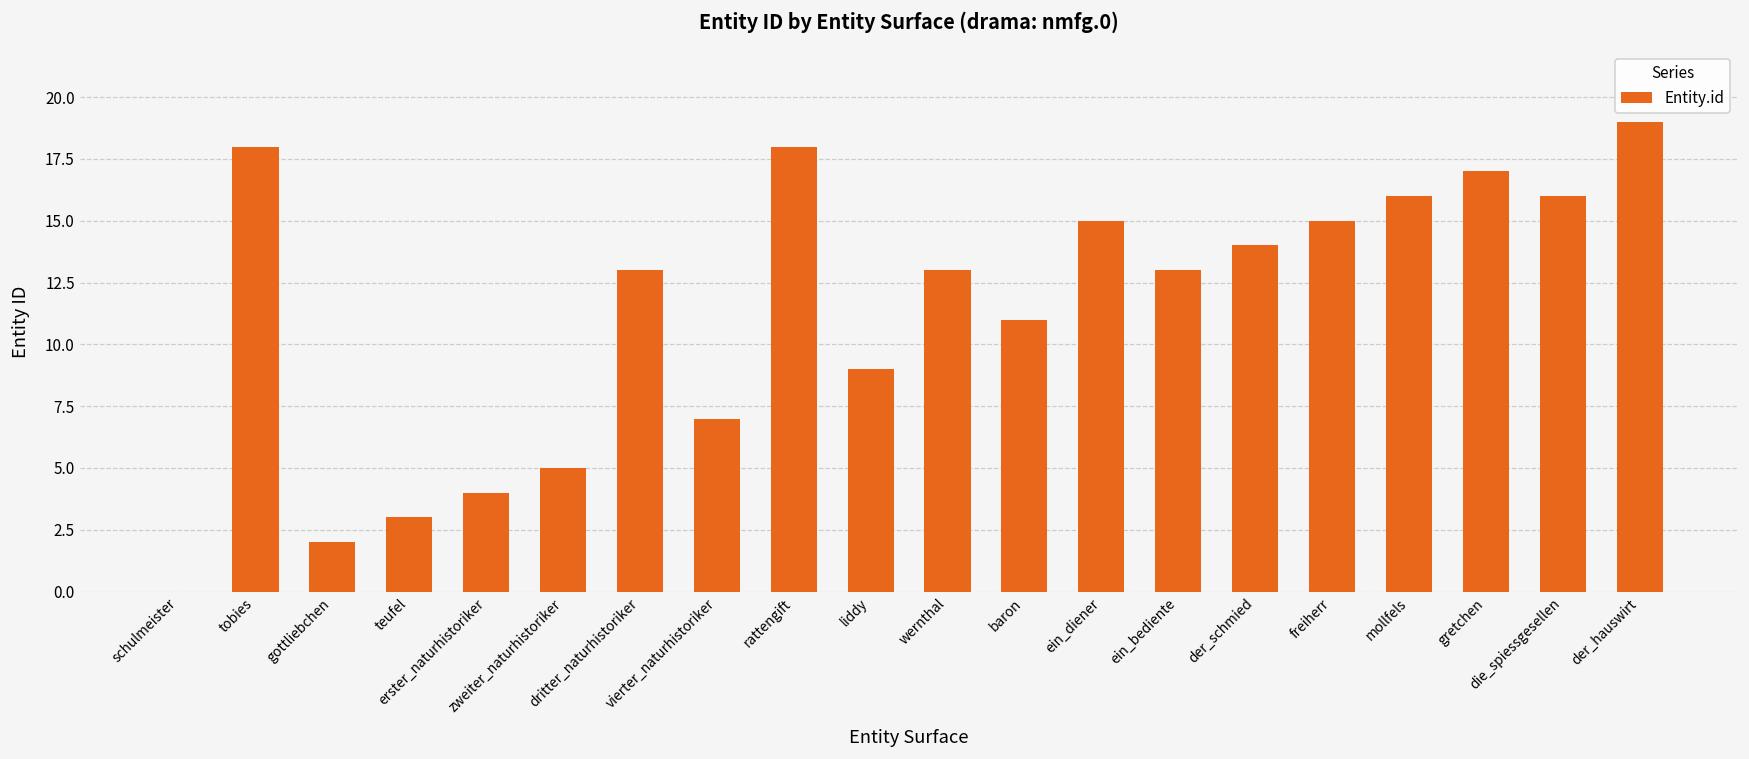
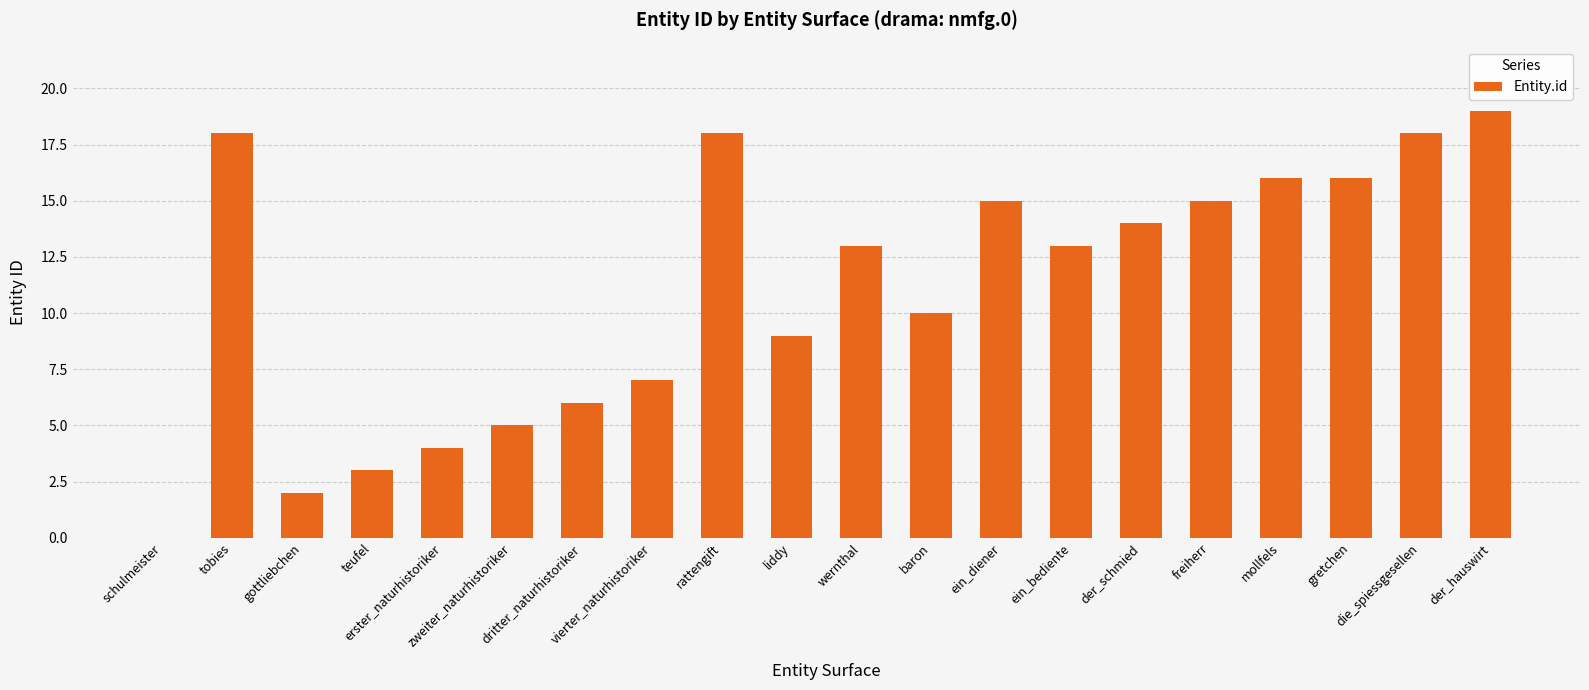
  {
    "schulmeister": 0,
    "tobies": 18,
    "gottliebchen": 2,
    "teufel": 3,
    "erster_naturhistoriker": 4,
    "zweiter_naturhistoriker": 5,
-   "dritter_naturhistoriker": 13,
+   "dritter_naturhistoriker": 6,
    "vierter_naturhistoriker": 7,
    "rattengift": 18,
    "liddy": 9,
    "wernthal": 13,
-   "baron": 11,
+   "baron": 10,
    "ein_diener": 15,
    "ein_bediente": 13,
    "der_schmied": 14,
    "freiherr": 15,
    "mollfels": 16,
-   "gretchen": 17,
-   "die_spiessgesellen": 16,
+   "gretchen": 16,
+   "die_spiessgesellen": 18,
    "der_hauswirt": 19
  }
